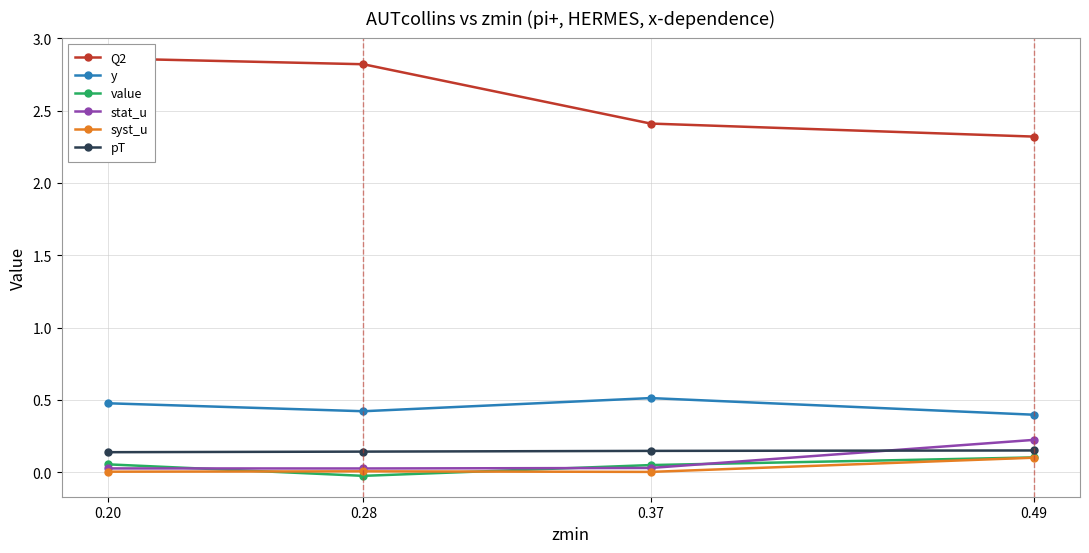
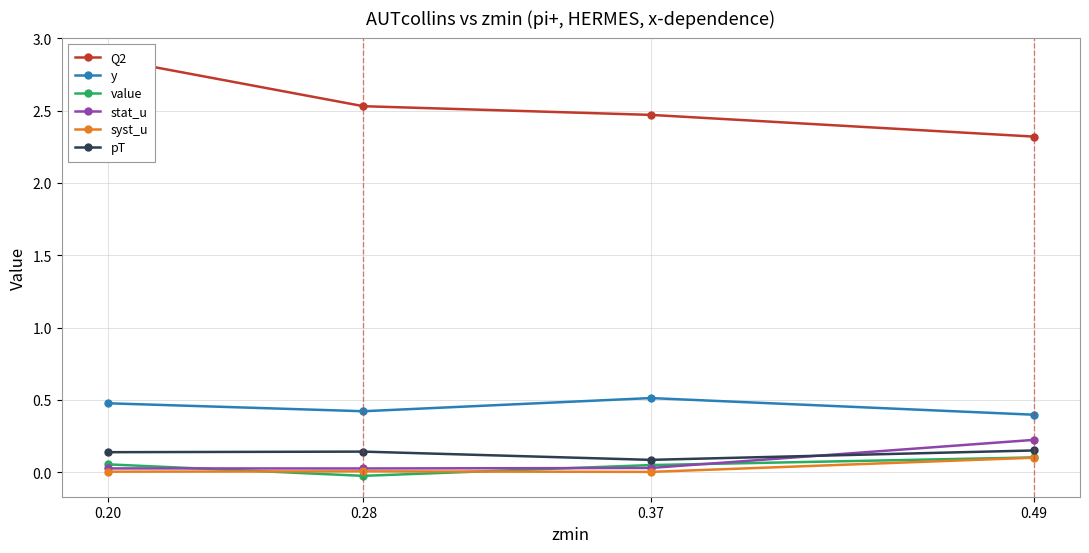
  {
    "Q2": {
-     "0.28": 2.82,
-     "0.37": 2.41,
+     "0.28": 2.53,
+     "0.37": 2.47,
      "0.49": 2.32
    },
    "y": {
      "0.20": 0.48,
      "0.28": 0.42,
      "0.37": 0.51,
      "0.49": 0.40
    },
    "value": {
      "0.20": 0.06,
      "0.28": -0.02,
      "0.37": 0.05
    },
    "stat_u": {
      "0.20": 0.03,
      "0.28": 0.03,
      "0.37": 0.03,
      "0.49": 0.22
    },
    "syst_u": {
      "0.20": 0.00,
      "0.28": 0.01,
      "0.37": 0.00
    },
    "pT": {
      "0.20": 0.14,
      "0.28": 0.14,
-     "0.37": 0.15,
+     "0.37": 0.09,
      "0.49": 0.15
    }
  }
